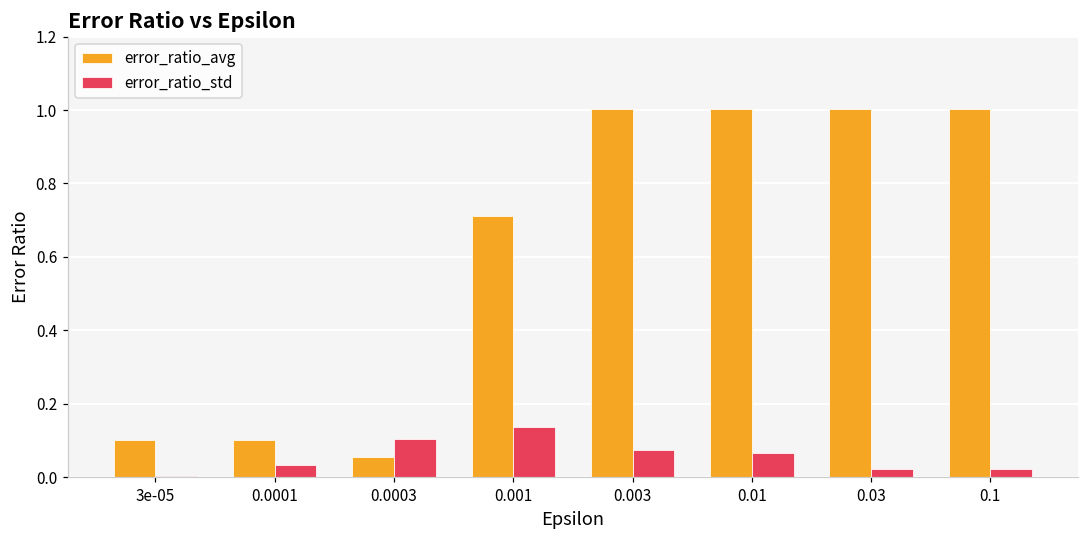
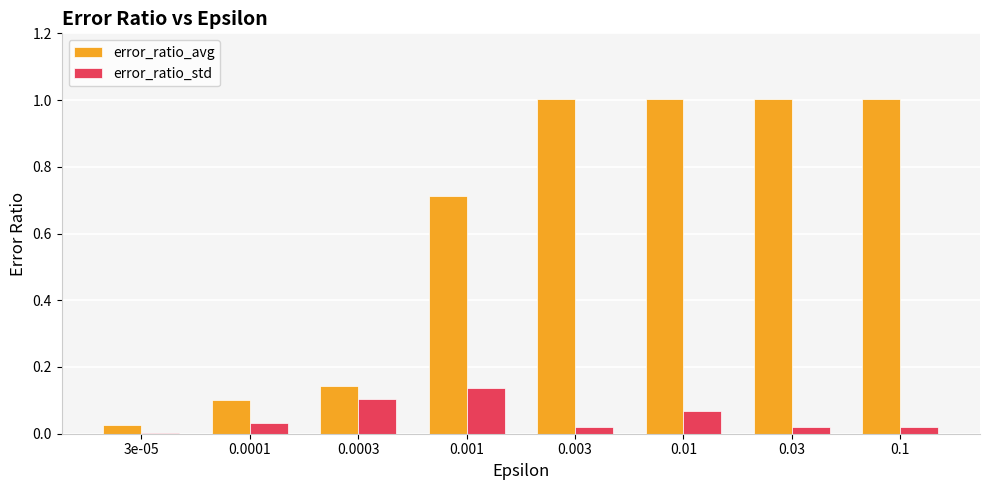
  {
    "error_ratio_avg": {
-     "3e-05": 0.10,
+     "3e-05": 0.03,
      "0.0001": 0.10,
-     "0.0003": 0.05,
+     "0.0003": 0.14,
      "0.001": 0.71,
      "0.003": 1.00,
      "0.01": 1.00,
      "0.03": 1.00,
      "0.1": 1.00
    },
    "error_ratio_std": {
      "0.0001": 0.03,
      "0.0003": 0.10,
      "0.001": 0.14,
-     "0.003": 0.07,
+     "0.003": 0.02,
      "0.01": 0.07,
      "0.03": 0.02,
      "0.1": 0.02
    }
  }
